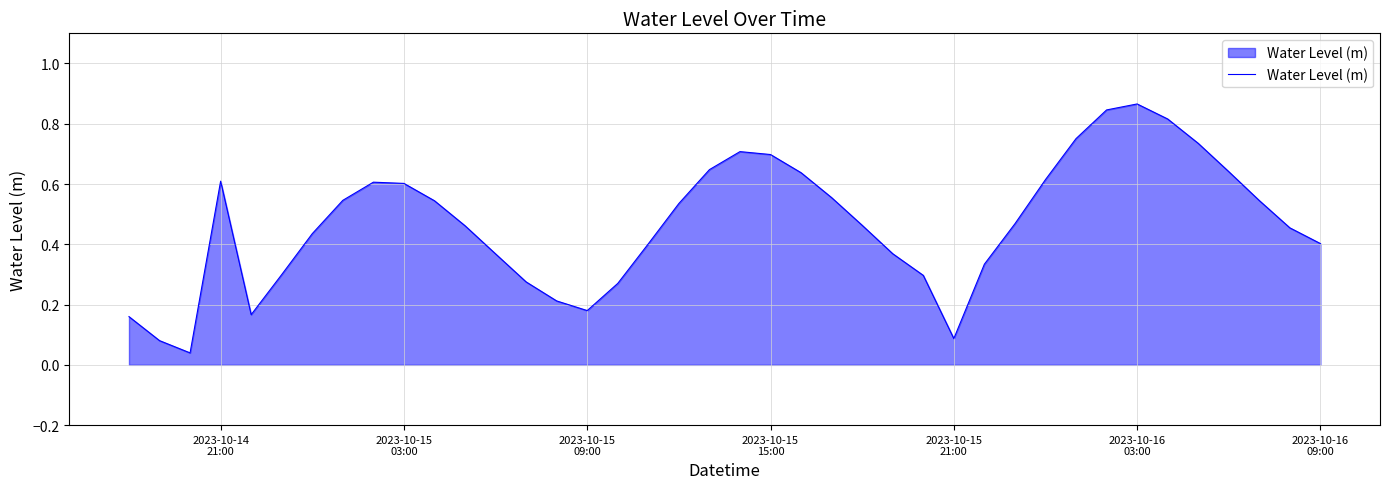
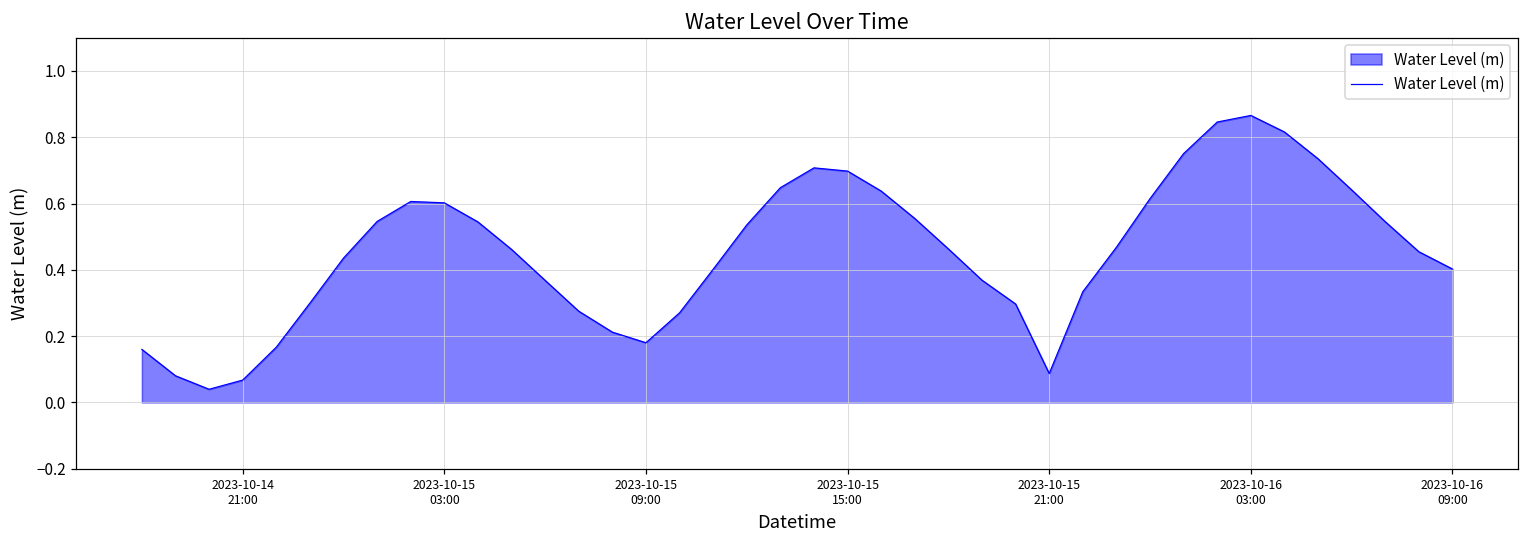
  {
-   "2023-10-14 21:00": 0.61,
+   "2023-10-14 21:00": 0.07,
    "2023-10-15 03:00": 0.60,
    "2023-10-15 09:00": 0.18,
    "2023-10-15 15:00": 0.70,
    "2023-10-15 21:00": 0.09,
    "2023-10-16 03:00": 0.87,
    "2023-10-16 09:00": 0.40
  }
